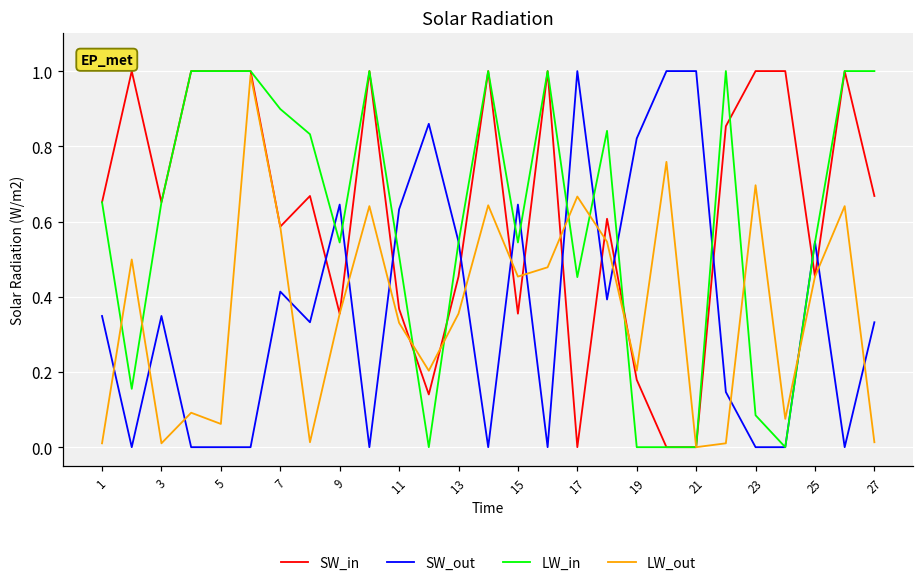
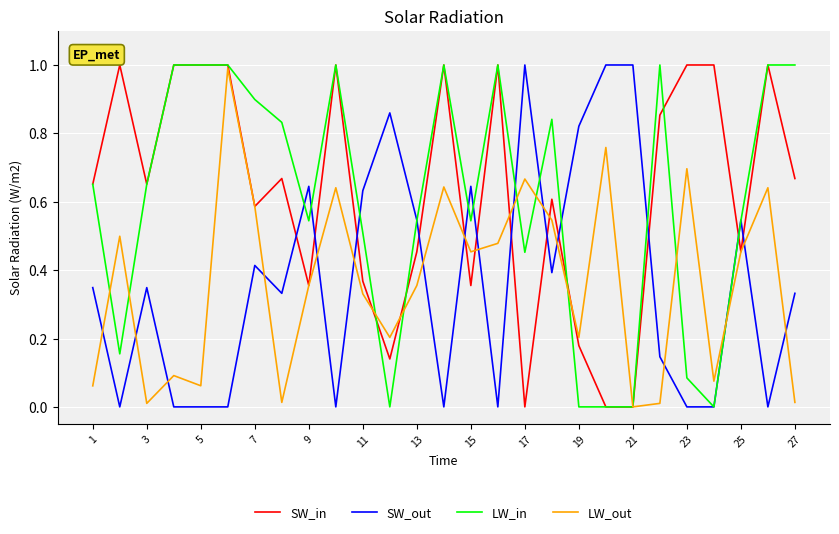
  {
    "SW_in": {
      "11": 0.37,
      "13": 0.45,
      "15": 0.35,
      "17": 0.00,
      "19": 0.18,
      "23": 1.00,
      "27": 0.67
    },
    "SW_out": {
      "1": 0.35,
      "3": 0.35,
      "5": 0.00,
      "7": 0.41,
      "9": 0.65,
      "11": 0.63,
      "15": 0.65,
      "17": 1.00,
      "19": 0.82,
      "21": 1.00,
      "23": 0.00,
      "27": 0.33
    },
    "LW_in": {
      "7": 0.90,
      "9": 0.54,
      "11": 0.51,
      "15": 0.54,
      "17": 0.45,
      "19": 0.00,
      "23": 0.08,
      "27": 1.00
    },
    "LW_out": {
-     "1": 0.01,
+     "1": 0.06,
      "3": 0.01,
      "5": 0.06,
      "11": 0.33,
      "13": 0.35,
      "15": 0.45,
      "17": 0.67,
      "19": 0.20,
      "23": 0.70,
      "27": 0.01
    }
  }
